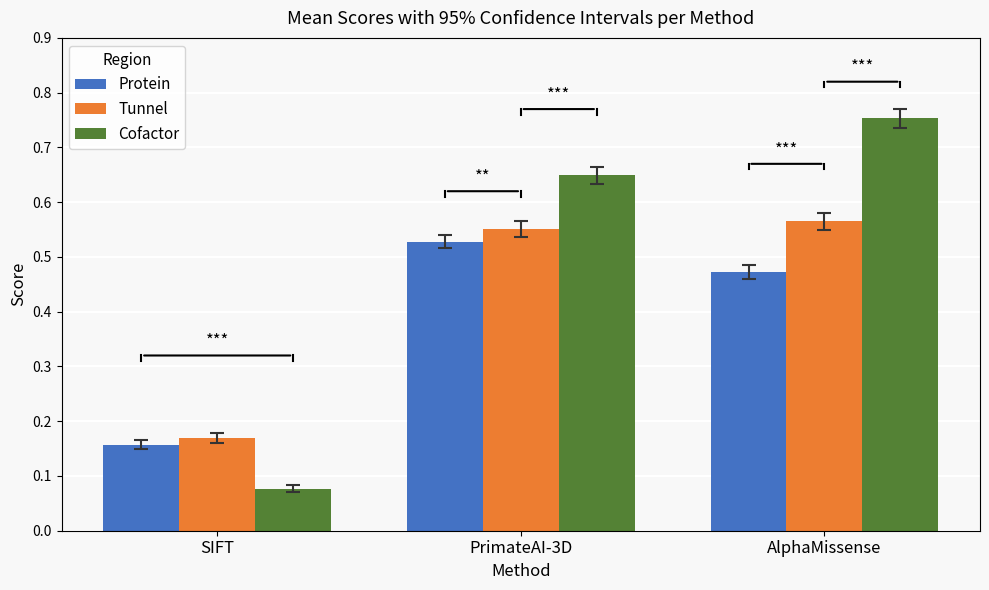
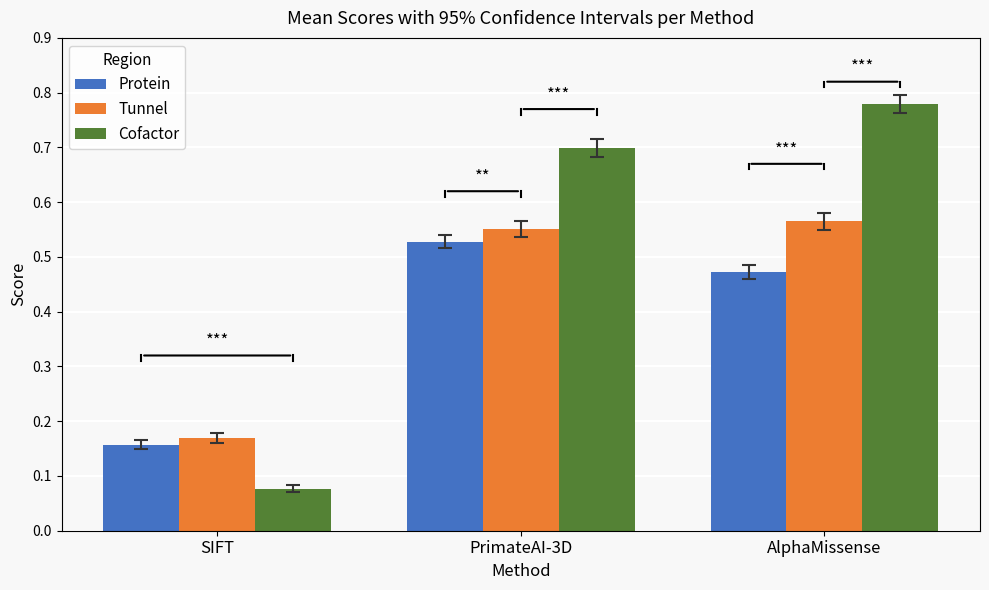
  {
    "Tunnel": {
      "SIFT": 0.17,
      "PrimateAI-3D": 0.55,
      "AlphaMissense": 0.57
    },
    "Cofactor": {
      "SIFT": 0.08,
-     "PrimateAI-3D": 0.65,
-     "AlphaMissense": 0.75
+     "PrimateAI-3D": 0.70,
+     "AlphaMissense": 0.78
    }
  }
